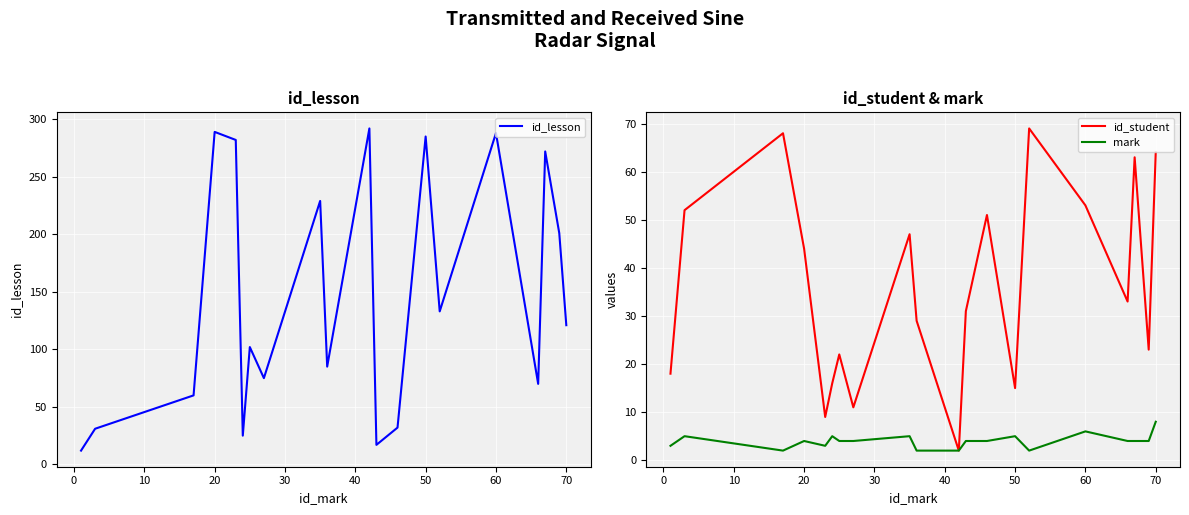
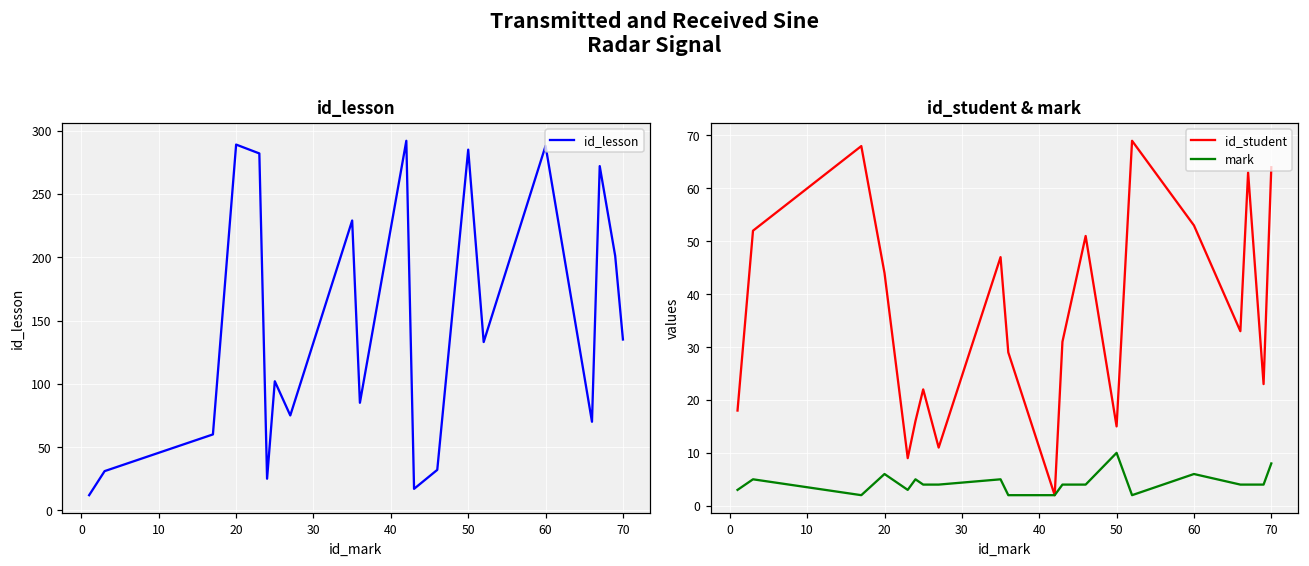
  {
    "id_lesson": {
      "20": 289,
      "50": 285,
-     "70": 121
+     "70": 135
    },
    "id_student & mark": {
      "id_student": {
        "20": 44,
        "50": 15,
        "60": 53,
        "70": 64
      },
      "mark": {
-       "20": 4,
-       "50": 5,
+       "20": 6,
+       "50": 10,
        "60": 6,
        "70": 8
      }
    }
  }
